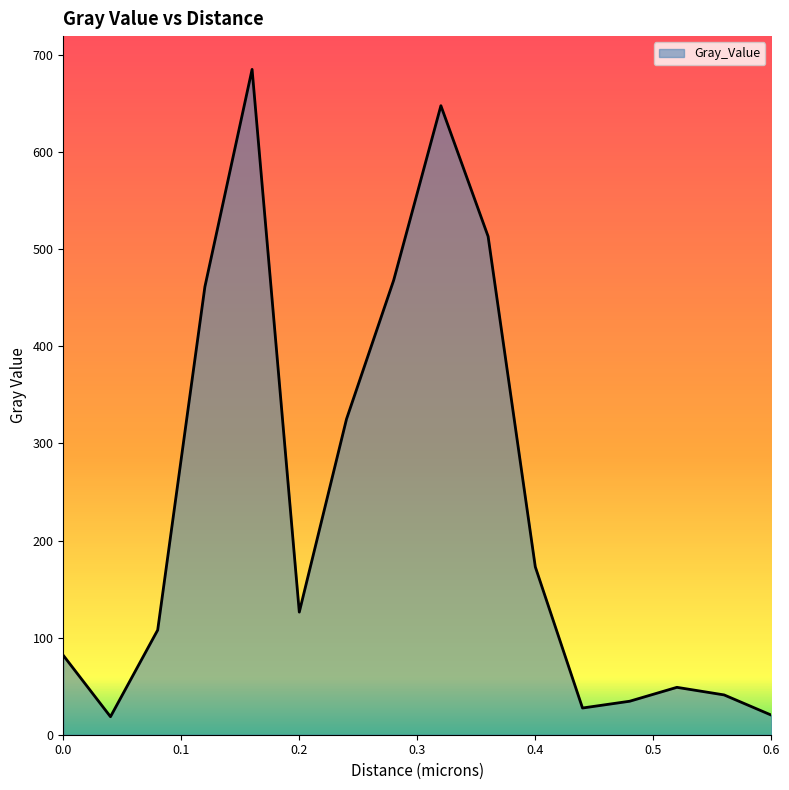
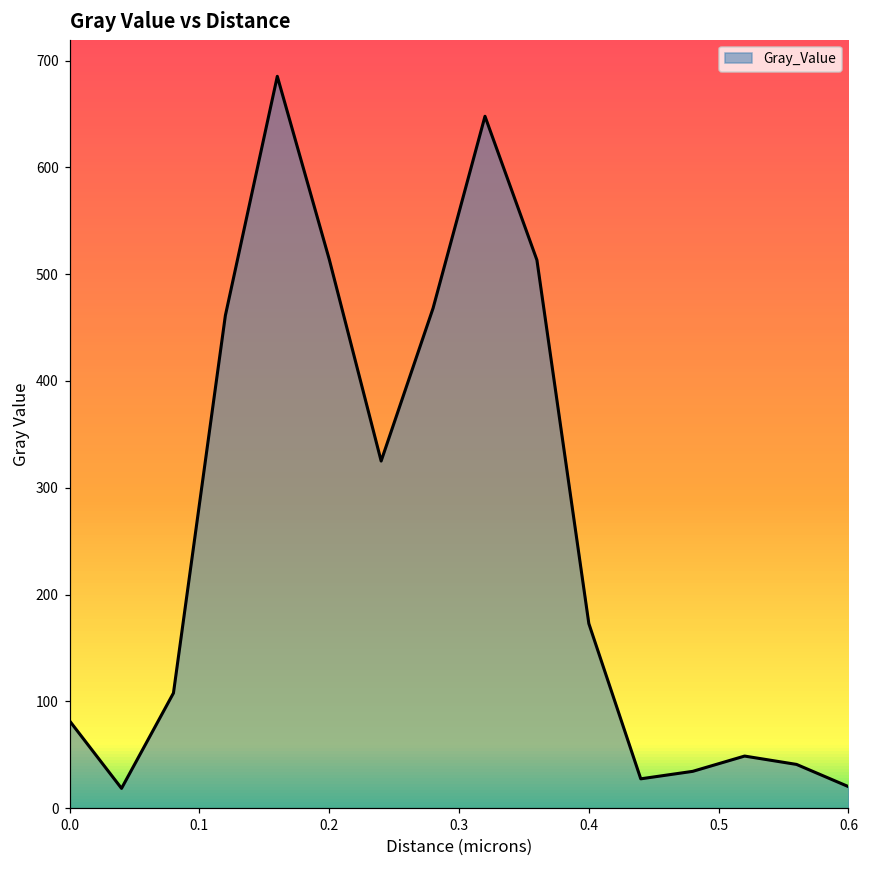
  {
    "0.0": 80,
-   "0.2": 130,
+   "0.2": 510,
    "0.4": 170,
    "0.6": 20
  }
